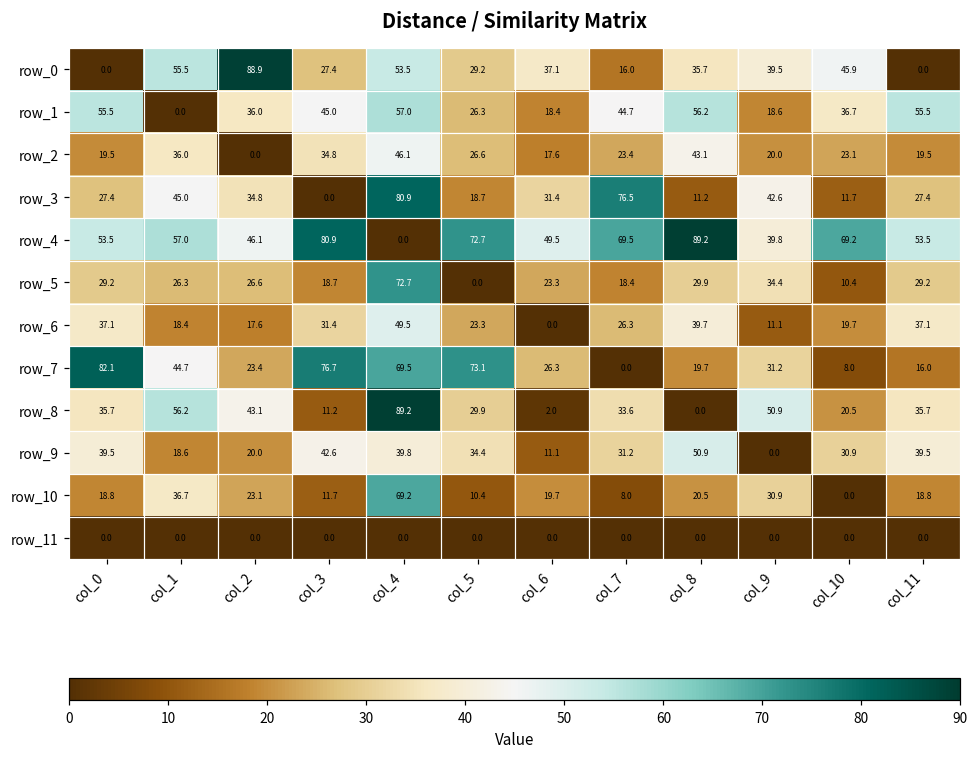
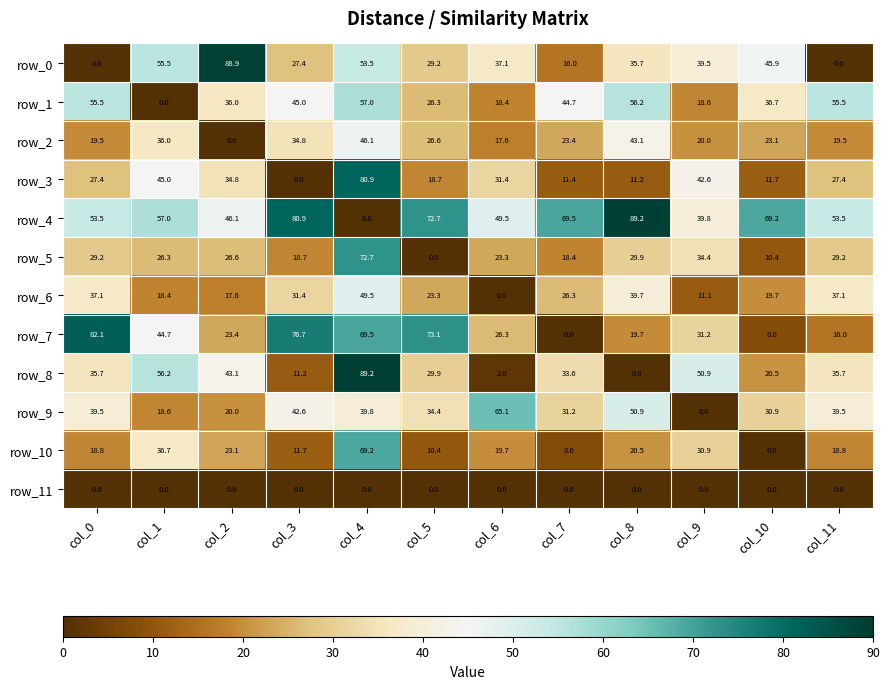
  {
    "row_0": {
      "col_0": 0.0,
      "col_1": 55.5,
      "col_2": 88.9,
      "col_3": 27.4,
      "col_4": 53.5,
      "col_5": 29.2,
      "col_6": 37.1,
      "col_7": 16.0,
      "col_8": 35.7,
      "col_9": 39.5,
      "col_10": 45.9,
      "col_11": 0.0
    },
    "row_1": {
      "col_0": 55.5,
      "col_1": 0.0,
      "col_2": 36.0,
      "col_3": 45.0,
      "col_4": 57.0,
      "col_5": 26.3,
      "col_6": 18.4,
      "col_7": 44.7,
      "col_8": 56.2,
      "col_9": 18.6,
      "col_10": 36.7,
      "col_11": 55.5
    },
    "row_2": {
      "col_0": 19.5,
      "col_1": 36.0,
      "col_2": 0.0,
      "col_3": 34.8,
      "col_4": 46.1,
      "col_5": 26.6,
      "col_6": 17.6,
      "col_7": 23.4,
      "col_8": 43.1,
      "col_9": 20.0,
      "col_10": 23.1,
      "col_11": 19.5
    },
    "row_3": {
      "col_0": 27.4,
      "col_1": 45.0,
      "col_2": 34.8,
      "col_3": 0.0,
      "col_4": 80.9,
      "col_5": 18.7,
      "col_6": 31.4,
-     "col_7": 76.5,
+     "col_7": 11.4,
      "col_8": 11.2,
      "col_9": 42.6,
      "col_10": 11.7,
      "col_11": 27.4
    },
    "row_4": {
      "col_0": 53.5,
      "col_1": 57.0,
      "col_2": 46.1,
      "col_3": 80.9,
      "col_4": 0.0,
      "col_5": 72.7,
      "col_6": 49.5,
      "col_7": 69.5,
      "col_8": 89.2,
      "col_9": 39.8,
      "col_10": 69.2,
      "col_11": 53.5
    },
    "row_5": {
      "col_0": 29.2,
      "col_1": 26.3,
      "col_2": 26.6,
      "col_3": 18.7,
      "col_4": 72.7,
      "col_5": 0.0,
      "col_6": 23.3,
      "col_7": 18.4,
      "col_8": 29.9,
      "col_9": 34.4,
      "col_10": 10.4,
      "col_11": 29.2
    },
    "row_6": {
      "col_0": 37.1,
      "col_1": 18.4,
      "col_2": 17.6,
      "col_3": 31.4,
      "col_4": 49.5,
      "col_5": 23.3,
      "col_6": 0.0,
      "col_7": 26.3,
      "col_8": 39.7,
      "col_9": 11.1,
      "col_10": 19.7,
      "col_11": 37.1
    },
    "row_7": {
      "col_0": 82.1,
      "col_1": 44.7,
      "col_2": 23.4,
      "col_3": 76.7,
      "col_4": 69.5,
      "col_5": 73.1,
      "col_6": 26.3,
      "col_7": 0.0,
      "col_8": 19.7,
      "col_9": 31.2,
      "col_10": 8.0,
      "col_11": 16.0
    },
    "row_8": {
      "col_0": 35.7,
      "col_1": 56.2,
      "col_2": 43.1,
      "col_3": 11.2,
      "col_4": 89.2,
      "col_5": 29.9,
      "col_6": 2.0,
      "col_7": 33.6,
      "col_8": 0.0,
      "col_9": 50.9,
      "col_10": 20.5,
      "col_11": 35.7
    },
    "row_9": {
      "col_0": 39.5,
      "col_1": 18.6,
      "col_2": 20.0,
      "col_3": 42.6,
      "col_4": 39.8,
      "col_5": 34.4,
-     "col_6": 11.1,
+     "col_6": 65.1,
      "col_7": 31.2,
      "col_8": 50.9,
      "col_9": 0.0,
      "col_10": 30.9,
      "col_11": 39.5
    },
    "row_10": {
      "col_0": 18.8,
      "col_1": 36.7,
      "col_2": 23.1,
      "col_3": 11.7,
      "col_4": 69.2,
      "col_5": 10.4,
      "col_6": 19.7,
      "col_7": 8.0,
      "col_8": 20.5,
      "col_9": 30.9,
      "col_10": 0.0,
      "col_11": 18.8
    },
    "row_11": {
      "col_0": 0.0,
      "col_1": 0.0,
      "col_2": 0.0,
      "col_3": 0.0,
      "col_4": 0.0,
      "col_5": 0.0,
      "col_6": 0.0,
      "col_7": 0.0,
      "col_8": 0.0,
      "col_9": 0.0,
      "col_10": 0.0,
      "col_11": 0.0
    }
  }
